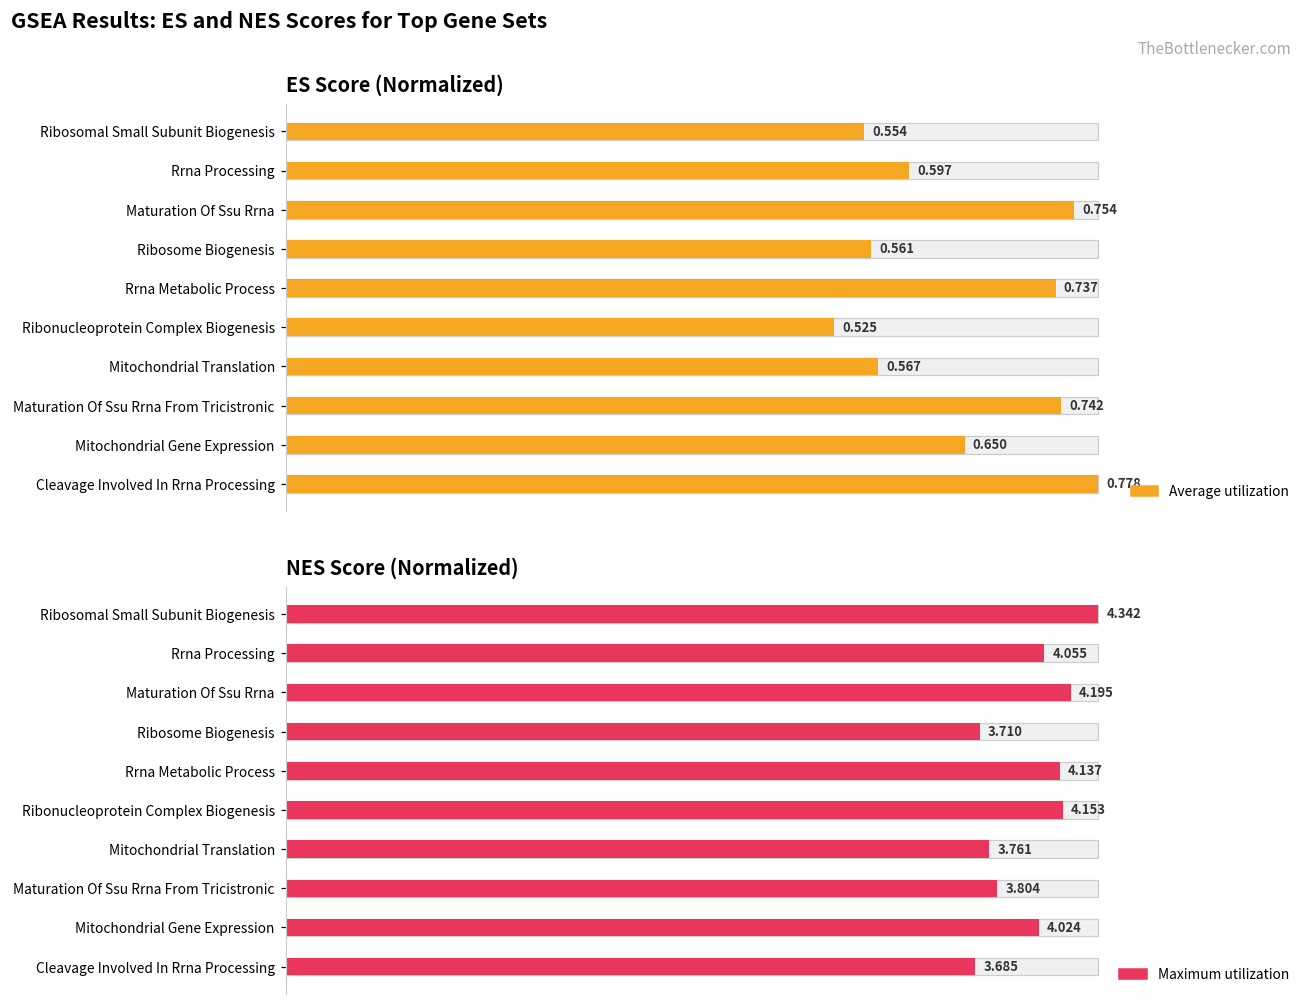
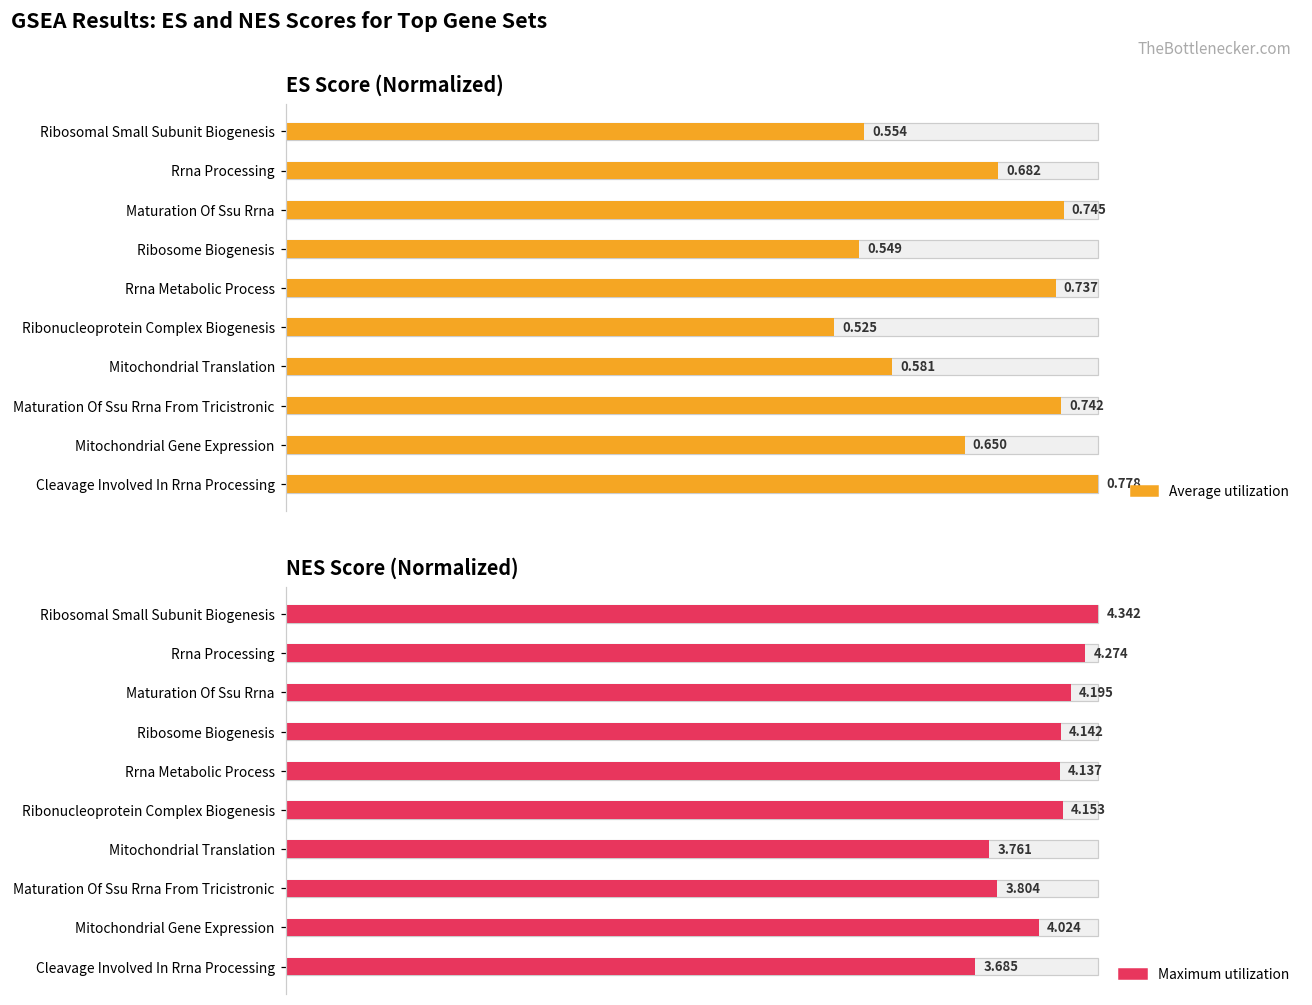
  {
    "ES Score (Normalized)": {
      "Average utilization": {
-       "Rrna Processing": 0.597,
-       "Maturation Of Ssu Rrna": 0.754,
-       "Ribosome Biogenesis": 0.561,
-       "Mitochondrial Translation": 0.567
+       "Rrna Processing": 0.682,
+       "Maturation Of Ssu Rrna": 0.745,
+       "Ribosome Biogenesis": 0.549,
+       "Mitochondrial Translation": 0.581
      }
    },
    "NES Score (Normalized)": {
      "Maximum utilization": {
-       "Rrna Processing": 4.055,
-       "Ribosome Biogenesis": 3.710
+       "Rrna Processing": 4.274,
+       "Ribosome Biogenesis": 4.142
      }
    }
  }
